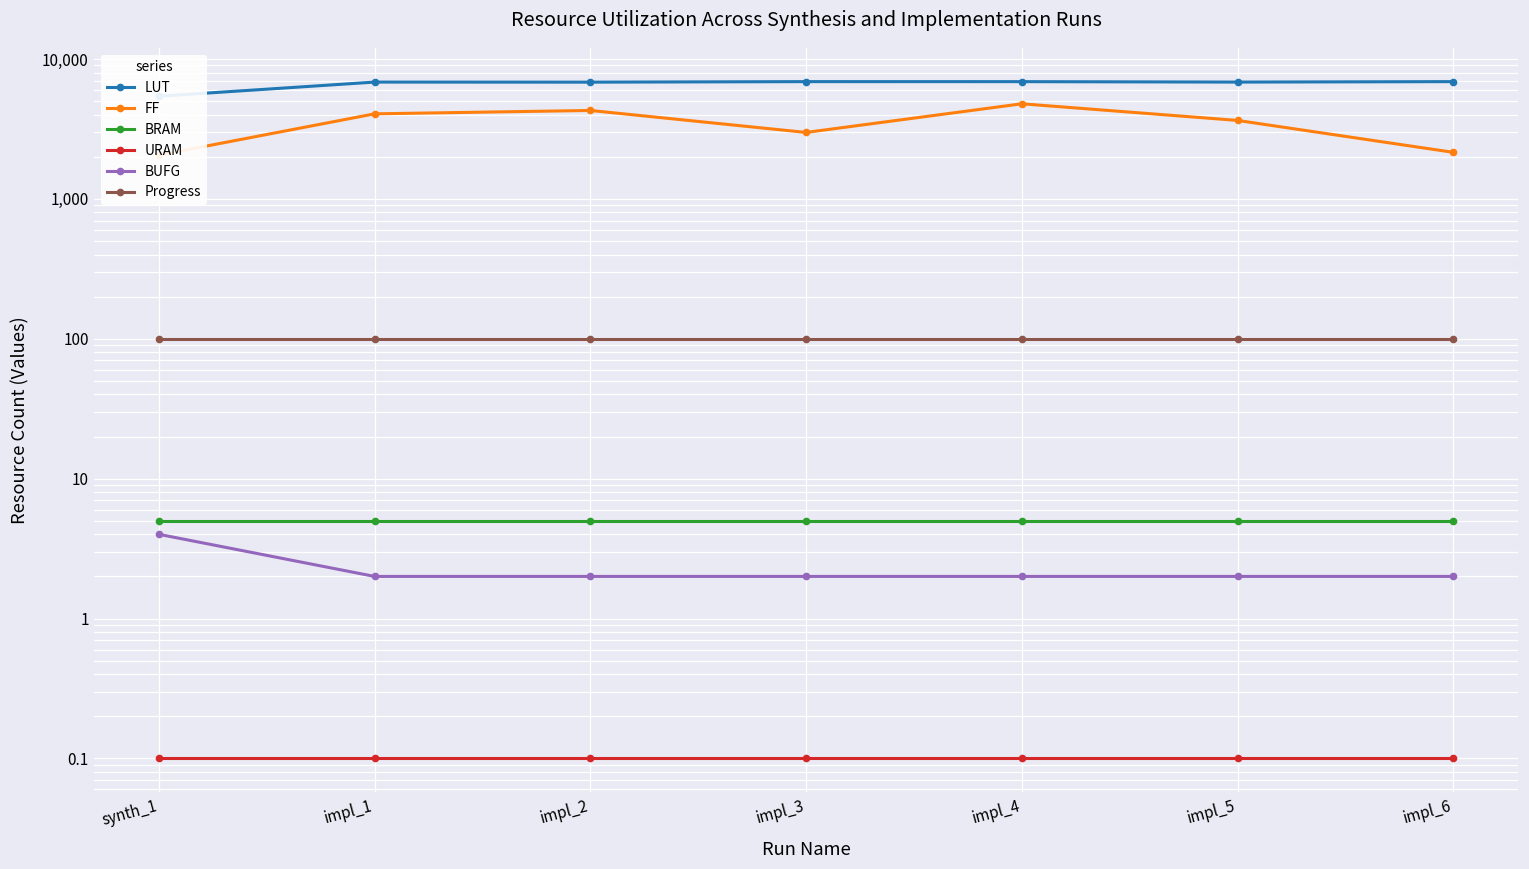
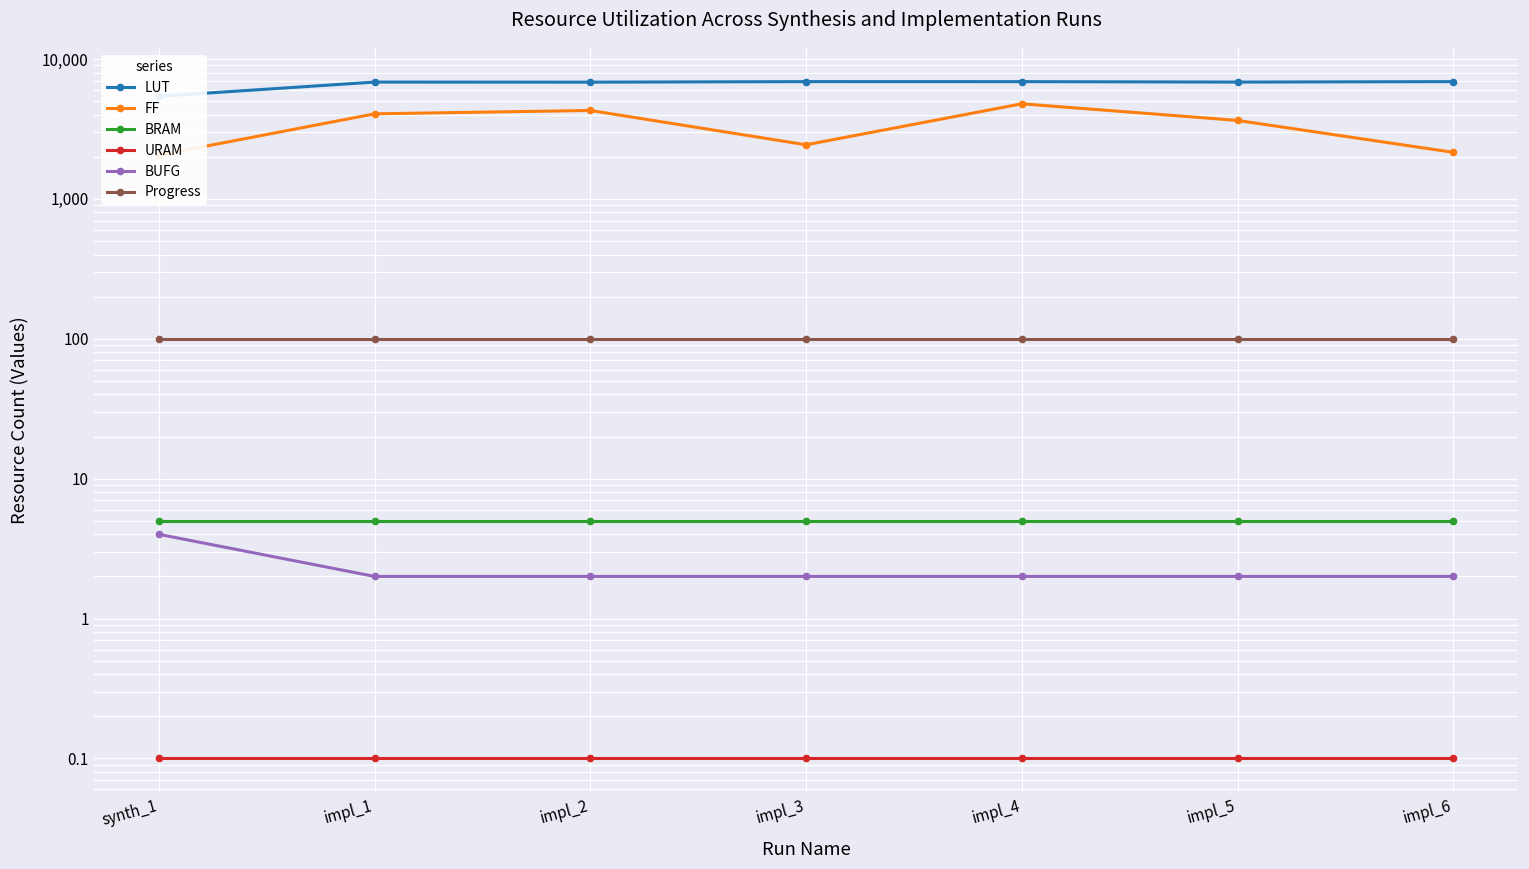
  {
    "LUT": {
      "impl_1": "7,000",
      "impl_2": "7,000",
      "impl_3": "7,000",
      "impl_4": "7,000",
      "impl_5": "7,000",
      "impl_6": "7,000"
    },
    "FF": {
      "impl_1": "4,100",
      "impl_2": "4,300",
-     "impl_3": "3,000",
+     "impl_3": "2,400",
      "impl_4": "4,800",
      "impl_5": "3,600",
      "impl_6": "2,200"
    },
    "BRAM": {
      "synth_1": "5",
      "impl_1": "5",
      "impl_2": "5",
      "impl_3": "5",
      "impl_4": "5",
      "impl_5": "5",
      "impl_6": "5"
    },
    "URAM": {
      "synth_1": "0.10",
      "impl_1": "0.10",
      "impl_2": "0.10",
      "impl_3": "0.10",
      "impl_4": "0.10",
      "impl_5": "0.10",
      "impl_6": "0.10"
    },
    "BUFG": {
      "synth_1": "4",
      "impl_1": "2",
      "impl_2": "2",
      "impl_3": "2",
      "impl_4": "2",
      "impl_5": "2",
      "impl_6": "2"
    },
    "Progress": {
      "synth_1": "100",
      "impl_1": "100",
      "impl_2": "100",
      "impl_3": "100",
      "impl_4": "100",
      "impl_5": "100",
      "impl_6": "100"
    }
  }
